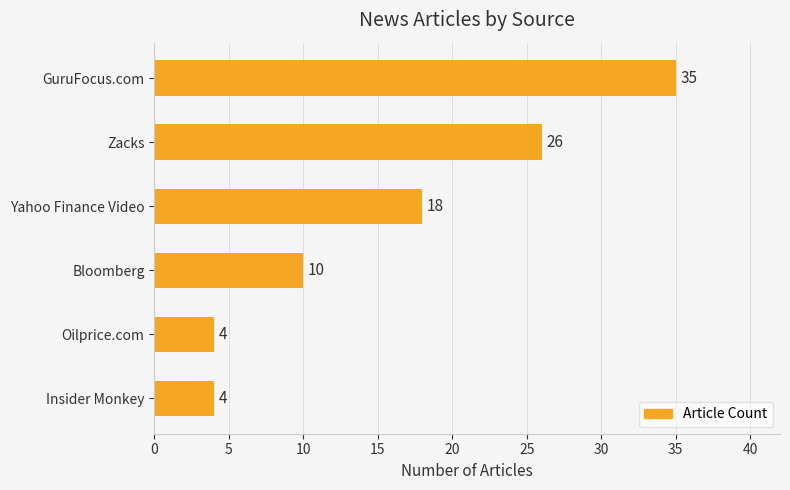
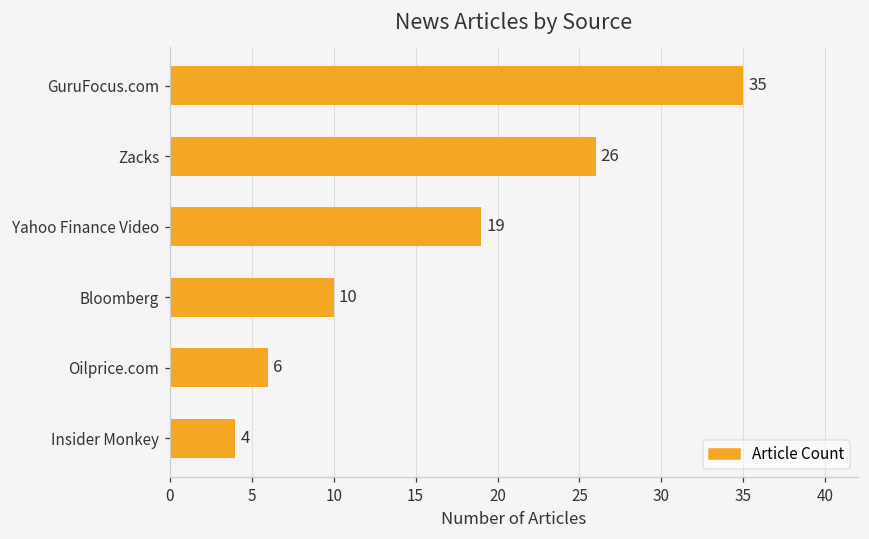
  {
    "GuruFocus.com": 35,
    "Zacks": 26,
-   "Yahoo Finance Video": 18,
+   "Yahoo Finance Video": 19,
    "Bloomberg": 10,
-   "Oilprice.com": 4,
+   "Oilprice.com": 6,
    "Insider Monkey": 4
  }
